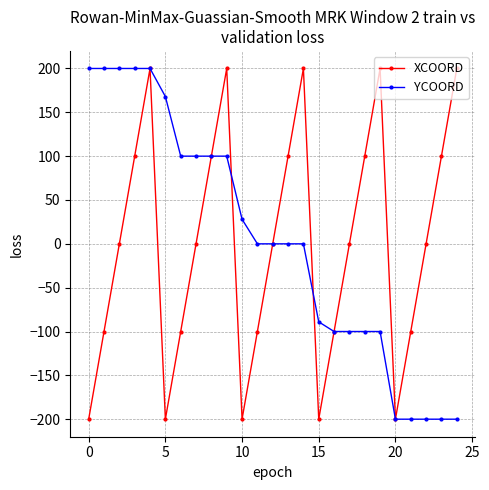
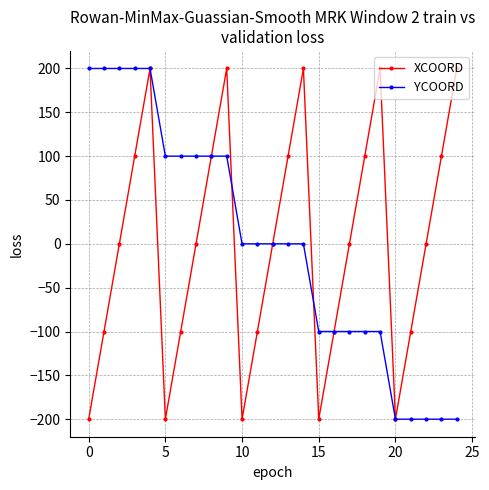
  {
    "XCOORD": {
      "0": -200,
      "5": -200,
      "10": -200,
      "15": -200
    },
    "YCOORD": {
      "0": 200,
-     "5": 170,
-     "10": 30,
-     "15": -90
+     "5": 100,
+     "10": 0,
+     "15": -100
    }
  }
